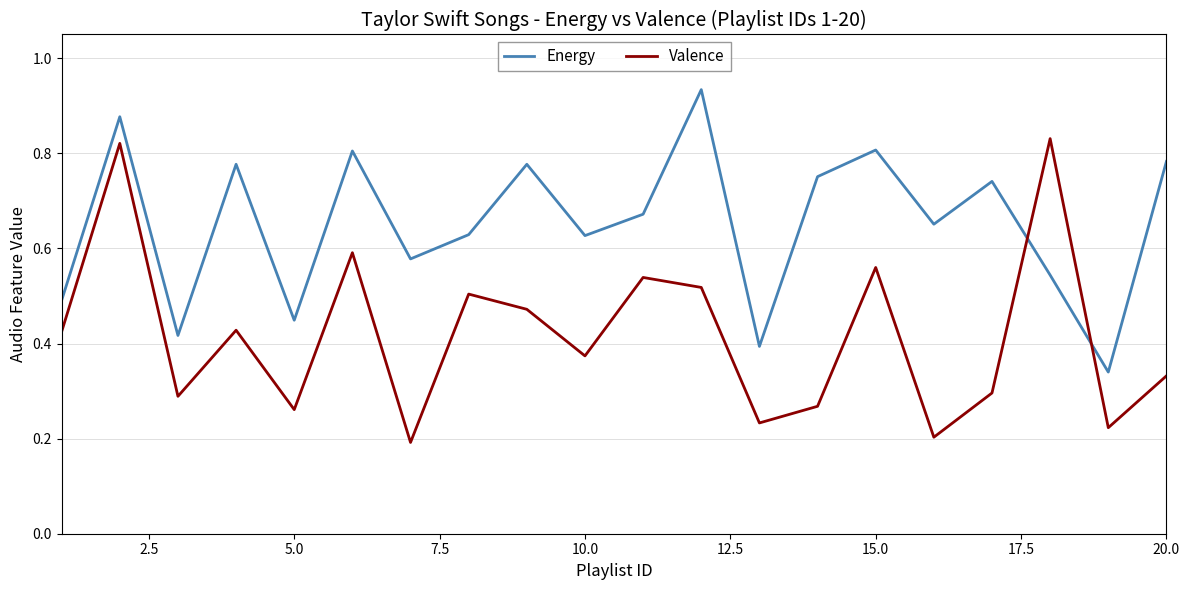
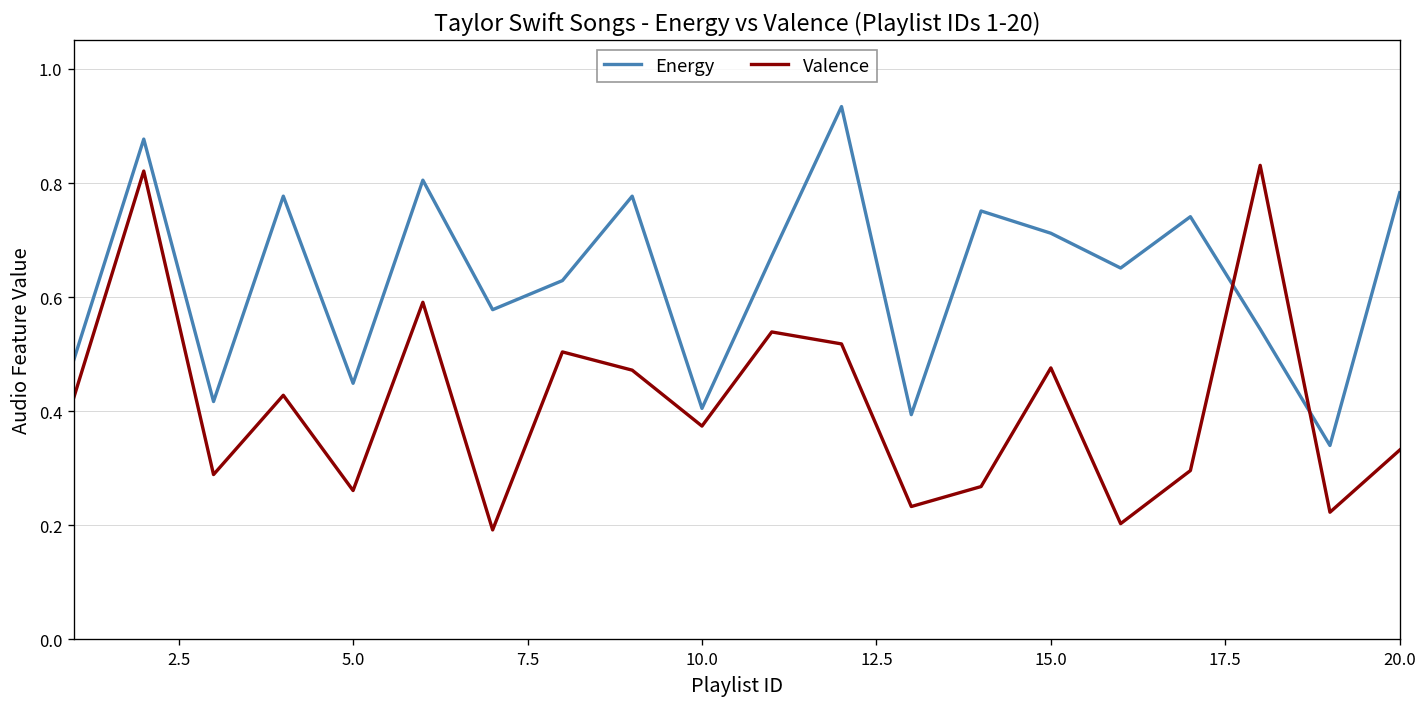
  {
    "Energy": {
      "5.0": 0.45,
-     "10.0": 0.63,
-     "15.0": 0.81,
+     "10.0": 0.41,
+     "15.0": 0.71,
      "20.0": 0.78
    },
    "Valence": {
      "5.0": 0.26,
      "10.0": 0.37,
-     "15.0": 0.56,
+     "15.0": 0.48,
      "20.0": 0.33
    }
  }
